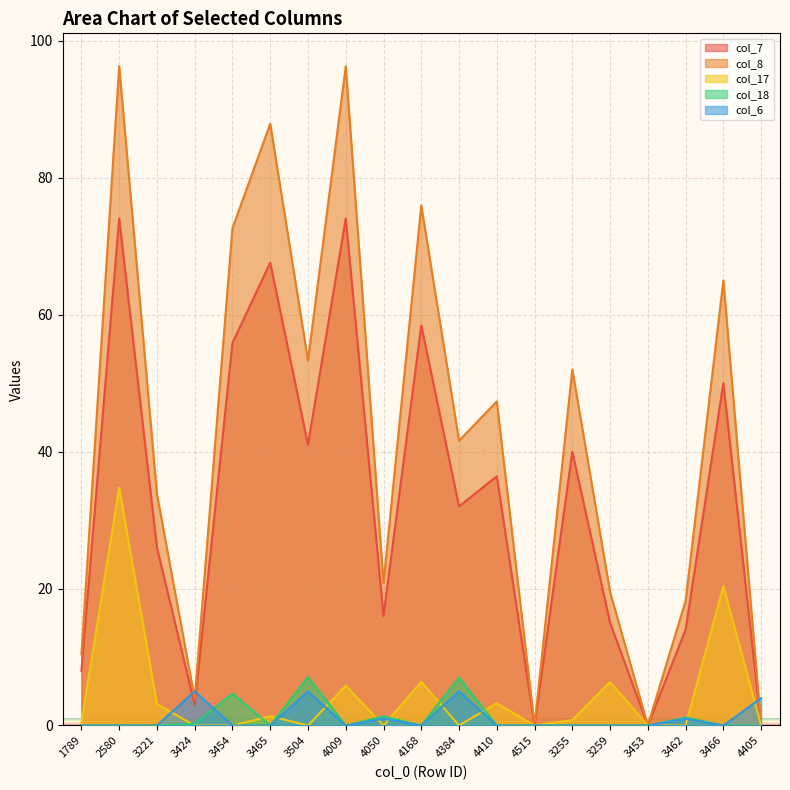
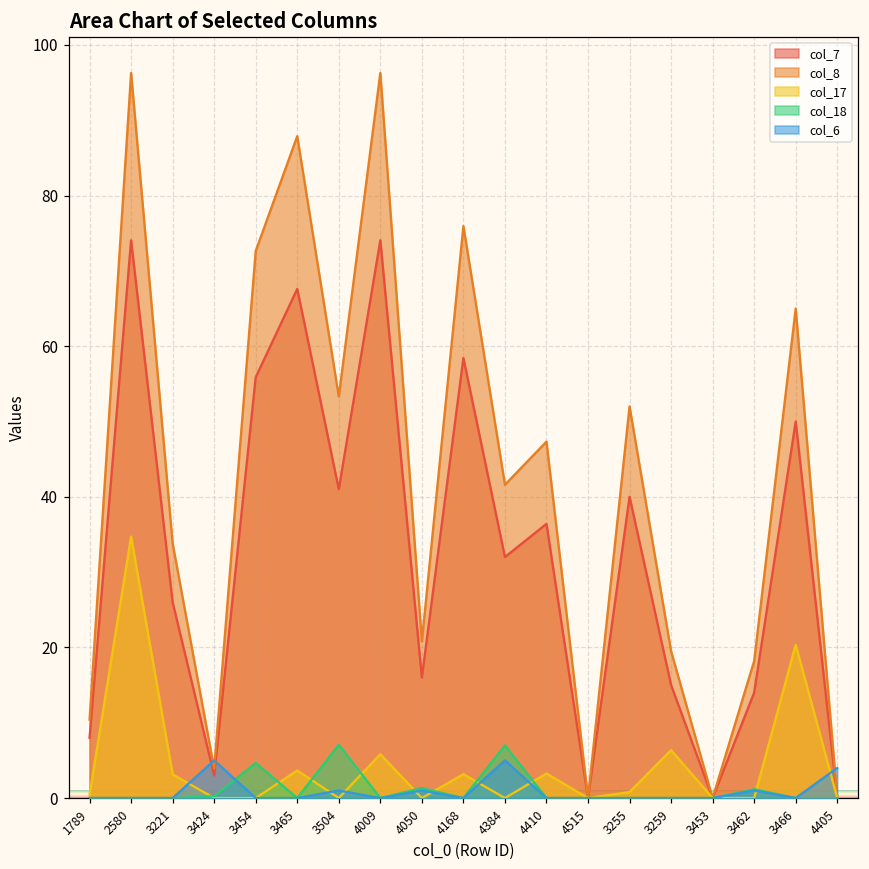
  {
    "col_17": {
      "1789": 0,
      "2580": 35,
      "3221": 3,
-     "3465": 1,
+     "3465": 4,
      "3504": 0,
      "4009": 6,
      "4050": 0,
-     "4168": 6,
+     "4168": 3,
      "4384": 0,
      "4410": 3,
      "3255": 1,
      "3259": 6,
      "3462": 0,
      "3466": 20
    },
    "col_18": {
      "3454": 5,
      "3504": 7,
      "4384": 7
    },
    "col_6": {
      "3424": 5,
-     "3504": 5,
+     "3504": 1,
      "4384": 5,
      "4405": 4
    }
  }
